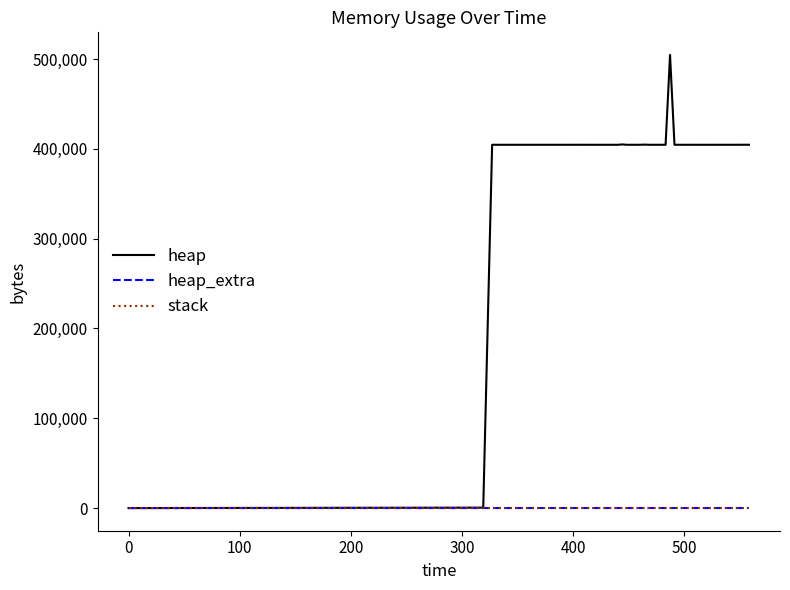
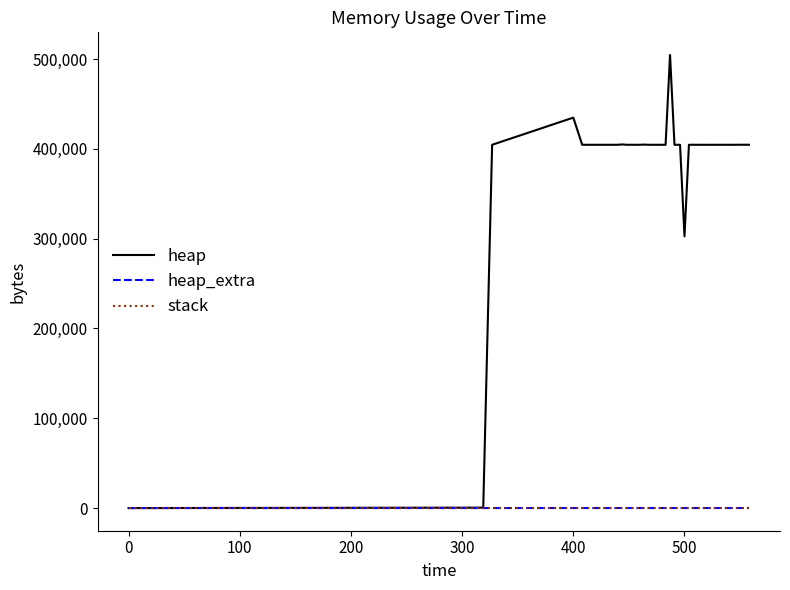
  {
    "heap": {
-     "400": "400,000",
-     "500": "400,000"
+     "400": "430,000",
+     "500": "300,000"
    },
    "stack": {
      "400": "0",
      "500": "0"
    }
  }
